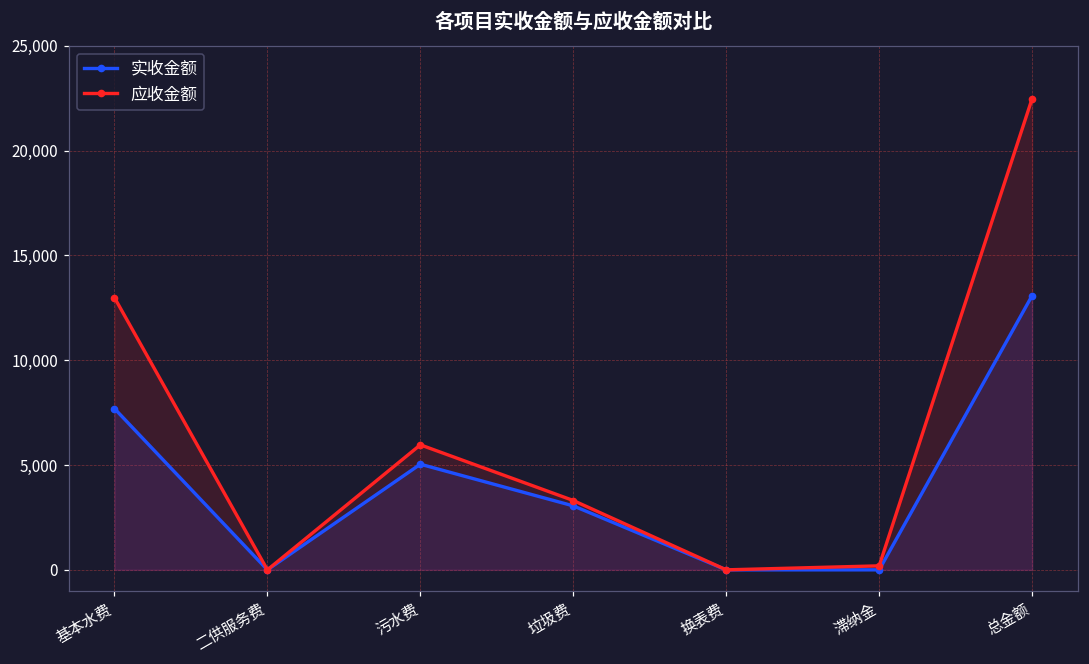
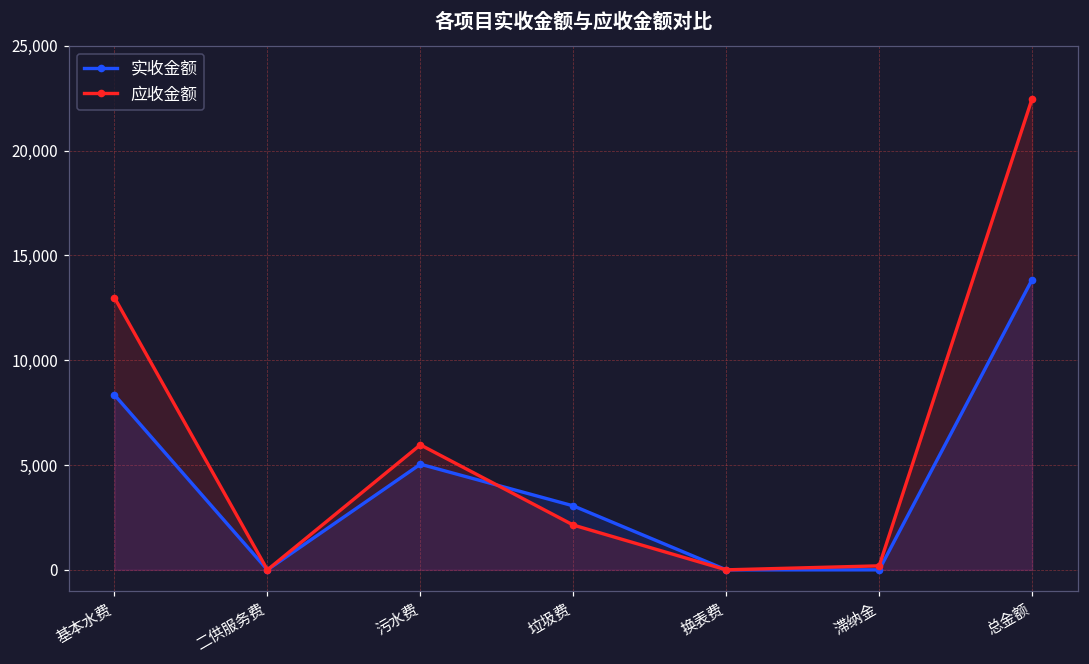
  {
    "实收金额": {
-     "基本水费": "7,700",
+     "基本水费": "8,300",
      "污水费": "5,000",
      "垃圾费": "3,100",
      "滞纳金": "0",
-     "总金额": "13,100"
+     "总金额": "13,800"
    },
    "应收金额": {
      "基本水费": "13,000",
      "污水费": "6,000",
-     "垃圾费": "3,300",
+     "垃圾费": "2,100",
      "滞纳金": "200",
      "总金额": "22,500"
    }
  }
